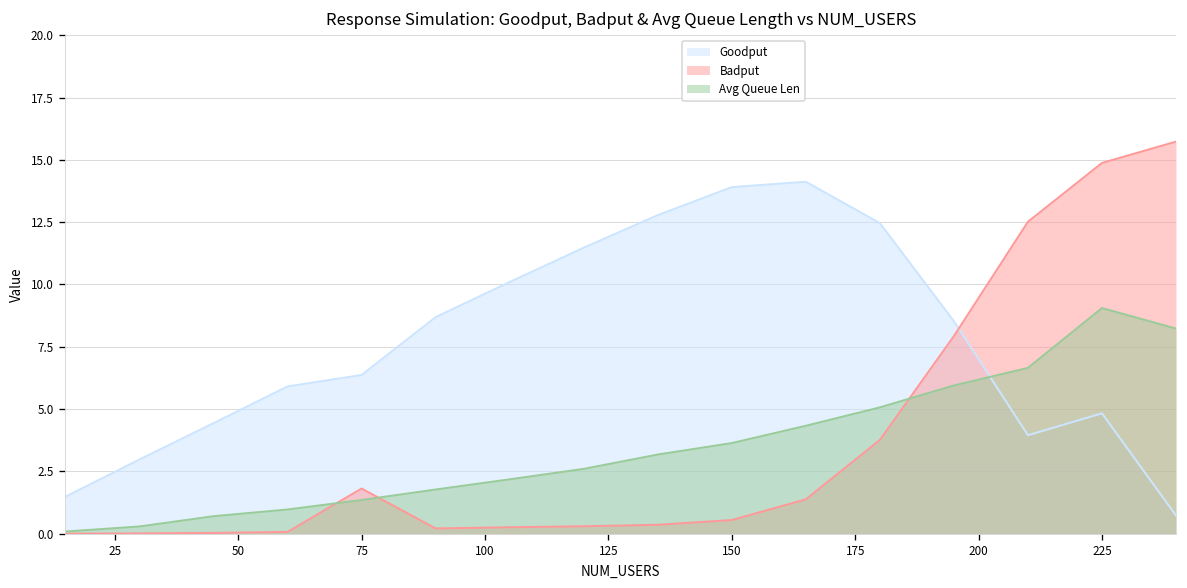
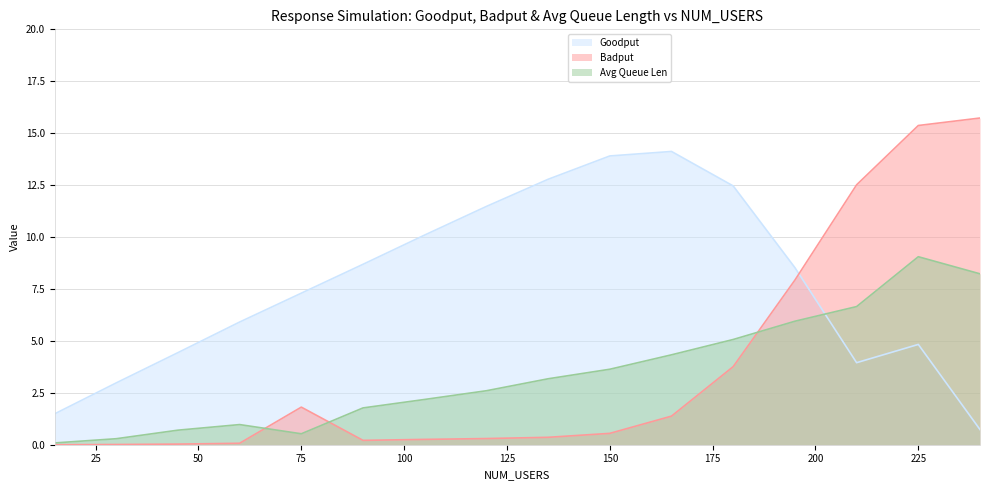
  {
    "Goodput": {
-     "75": 6.4,
+     "75": 7.3,
      "150": 13.9,
      "225": 4.8
    },
    "Badput": {
      "75": 1.8,
      "150": 0.5,
-     "225": 14.9
+     "225": 15.4
    },
    "Avg Queue Len": {
-     "75": 1.3,
+     "75": 0.5,
      "150": 3.6,
      "225": 9.1
    }
  }
